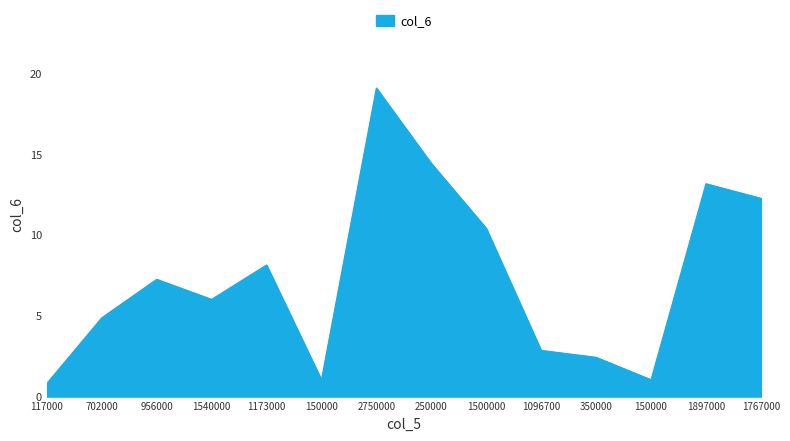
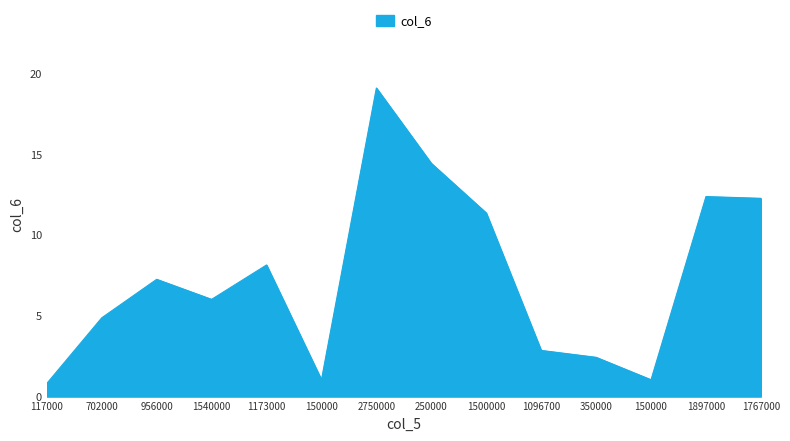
  {
    "117000": 0.8,
    "702000": 4.9,
    "956000": 7.3,
    "1540000": 6.0,
    "1173000": 8.1,
    "2750000": 19.1,
    "250000": 14.4,
-   "1500000": 10.4,
+   "1500000": 11.4,
    "1096700": 2.9,
    "350000": 2.4,
-   "1897000": 13.2,
+   "1897000": 12.4,
    "1767000": 12.3
  }
